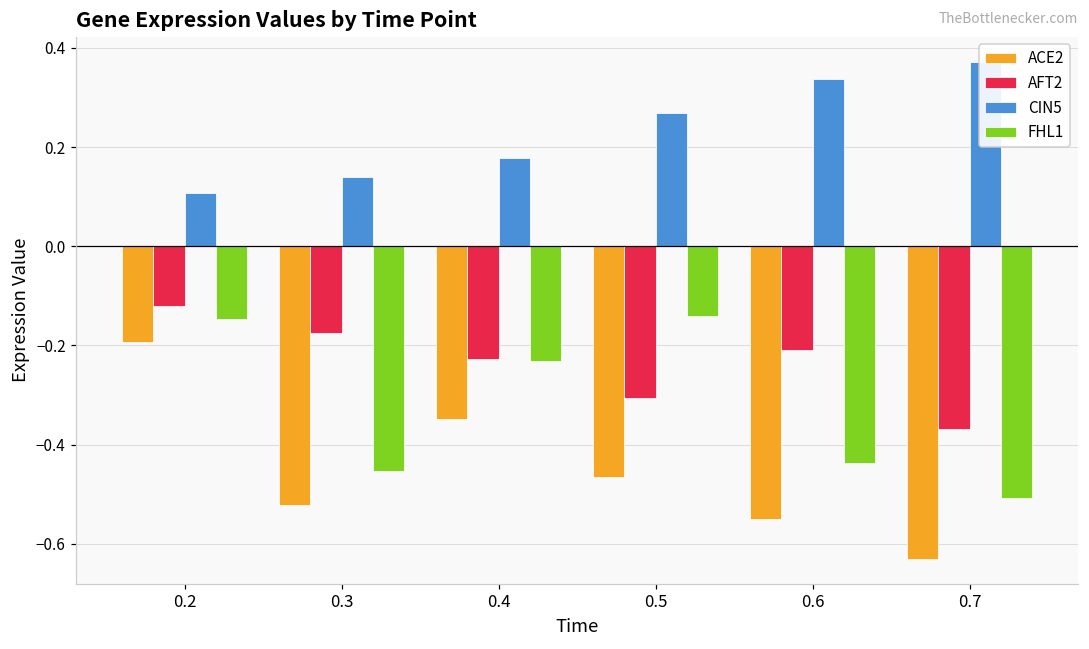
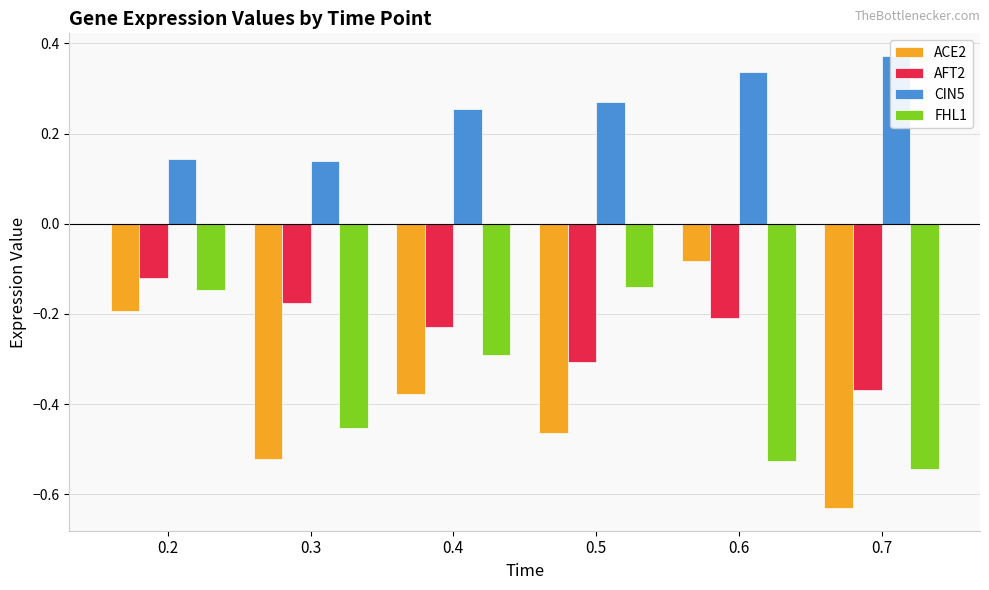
  {
    "ACE2": {
      "0.2": -0.19,
      "0.3": -0.52,
-     "0.4": -0.35,
+     "0.4": -0.38,
      "0.5": -0.46,
-     "0.6": -0.55,
+     "0.6": -0.08,
      "0.7": -0.63
    },
    "AFT2": {
      "0.2": -0.12,
      "0.3": -0.18,
      "0.4": -0.23,
      "0.5": -0.31,
      "0.6": -0.21,
      "0.7": -0.37
    },
    "CIN5": {
-     "0.2": 0.11,
+     "0.2": 0.14,
      "0.3": 0.14,
-     "0.4": 0.18,
+     "0.4": 0.25,
      "0.5": 0.27,
      "0.6": 0.34
    },
    "FHL1": {
      "0.2": -0.15,
      "0.3": -0.45,
-     "0.4": -0.23,
+     "0.4": -0.29,
      "0.5": -0.14,
-     "0.6": -0.44,
-     "0.7": -0.51
+     "0.6": -0.53,
+     "0.7": -0.54
    }
  }
